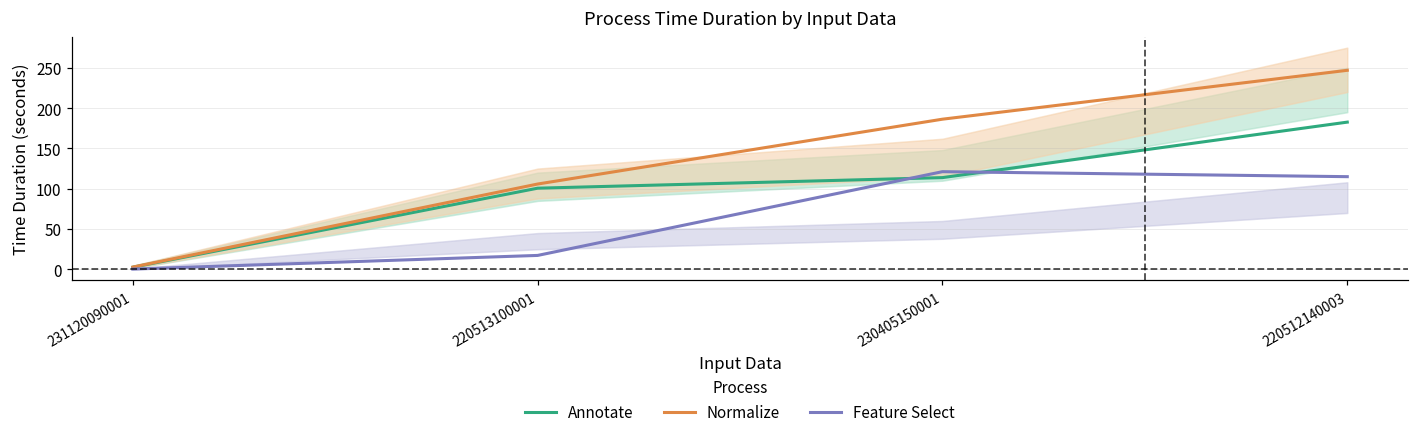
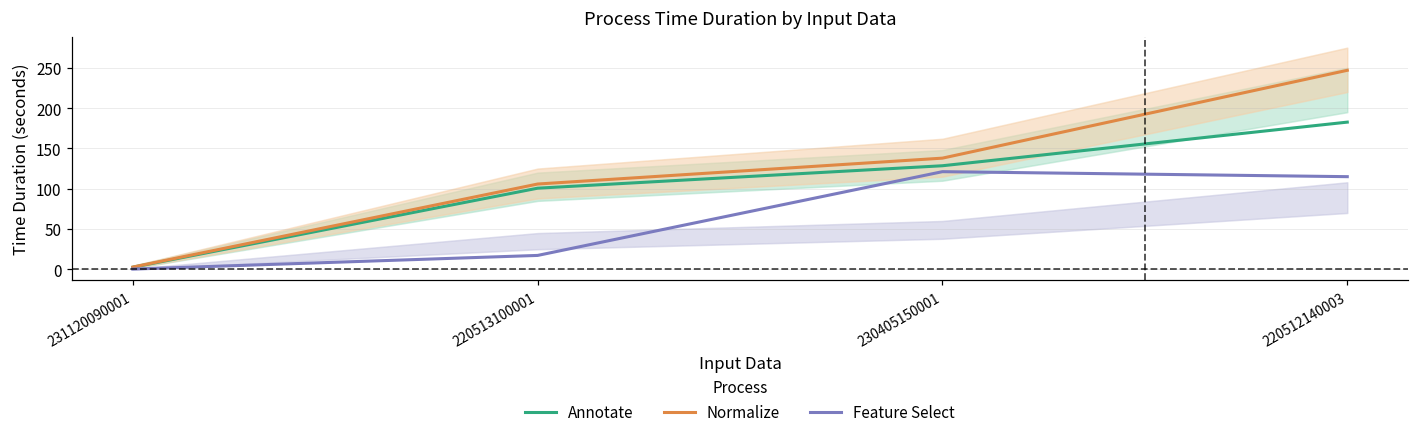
  {
    "Annotate": {
      "220513100001": 100,
-     "230405150001": 110,
+     "230405150001": 130,
      "220512140003": 180
    },
    "Normalize": {
      "220513100001": 110,
-     "230405150001": 190
+     "230405150001": 140
    },
    "Feature Select": {
      "220513100001": 20,
      "230405150001": 120,
      "220512140003": 120
    }
  }
